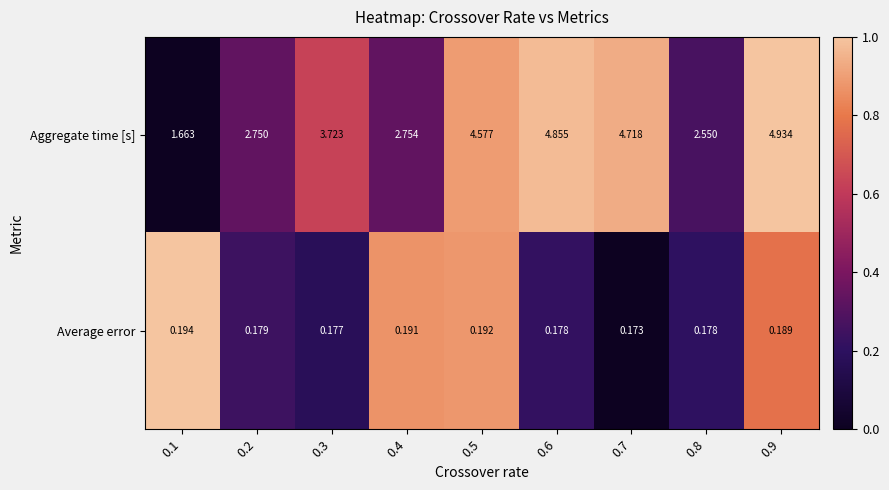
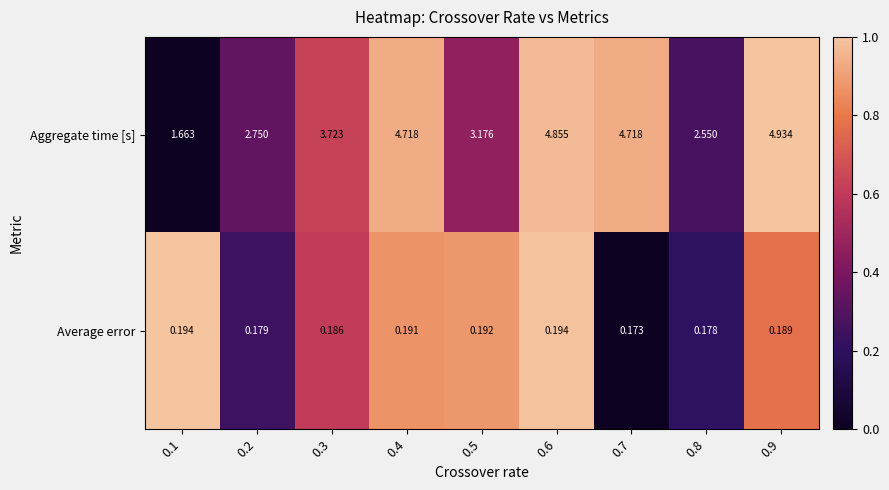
  {
    "Aggregate time [s]": {
      "0.1": 1.663,
      "0.2": 2.750,
      "0.3": 3.723,
-     "0.4": 2.754,
-     "0.5": 4.577,
+     "0.4": 4.718,
+     "0.5": 3.176,
      "0.6": 4.855,
      "0.7": 4.718,
      "0.8": 2.550,
      "0.9": 4.934
    },
    "Average error": {
      "0.1": 0.194,
      "0.2": 0.179,
-     "0.3": 0.177,
+     "0.3": 0.186,
      "0.4": 0.191,
      "0.5": 0.192,
-     "0.6": 0.178,
+     "0.6": 0.194,
      "0.7": 0.173,
      "0.8": 0.178,
      "0.9": 0.189
    }
  }
